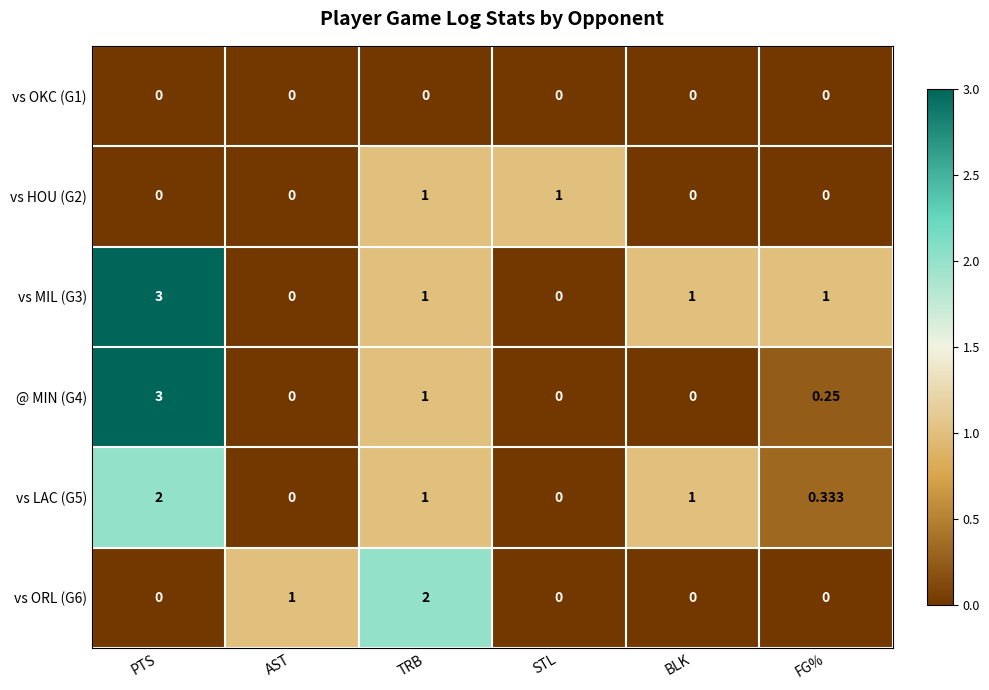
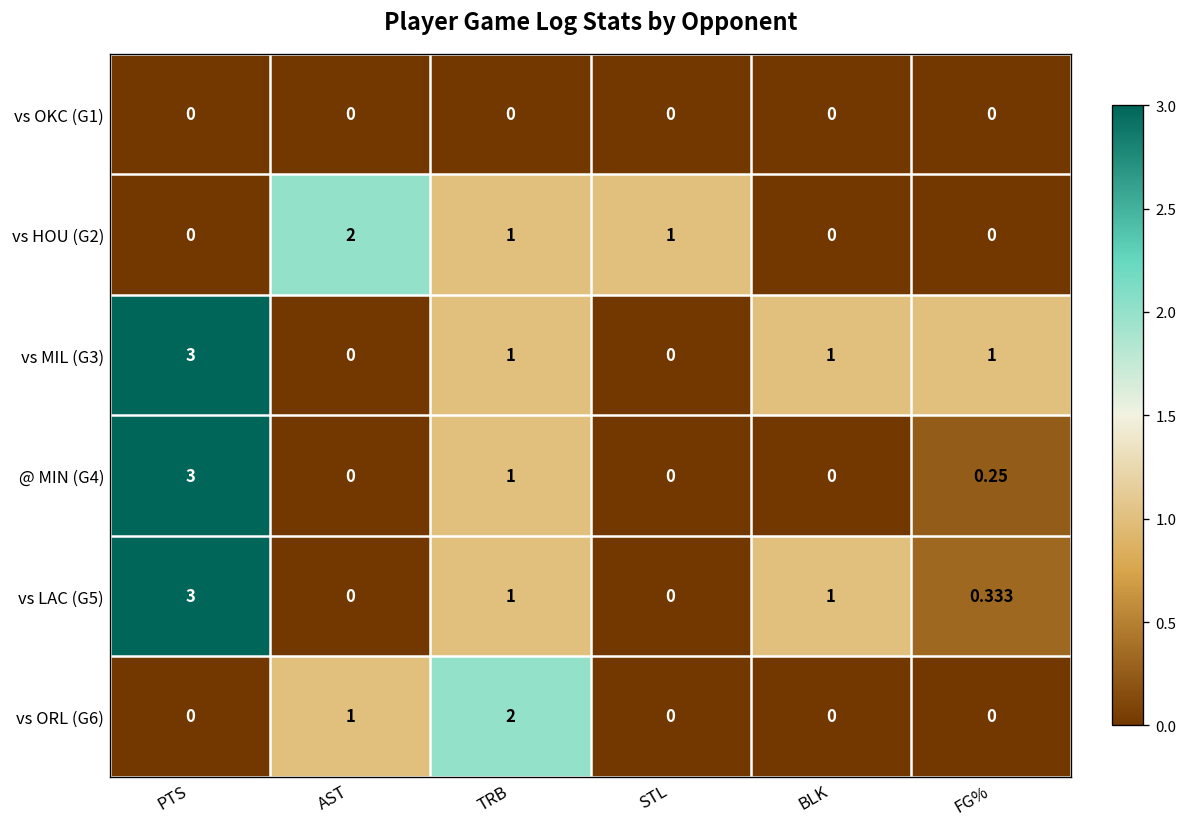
  {
    "vs OKC (G1)": {
      "PTS": 0,
      "AST": 0,
      "TRB": 0,
      "STL": 0,
      "BLK": 0,
      "FG%": 0
    },
    "vs HOU (G2)": {
      "PTS": 0,
-     "AST": 0,
+     "AST": 2,
      "TRB": 1,
      "STL": 1,
      "BLK": 0,
      "FG%": 0
    },
    "vs MIL (G3)": {
      "PTS": 3,
      "AST": 0,
      "TRB": 1,
      "STL": 0,
      "BLK": 1,
      "FG%": 1
    },
    "@ MIN (G4)": {
      "PTS": 3,
      "AST": 0,
      "TRB": 1,
      "STL": 0,
      "BLK": 0,
      "FG%": 0.25
    },
    "vs LAC (G5)": {
-     "PTS": 2,
+     "PTS": 3,
      "AST": 0,
      "TRB": 1,
      "STL": 0,
      "BLK": 1,
      "FG%": 0.333
    },
    "vs ORL (G6)": {
      "PTS": 0,
      "AST": 1,
      "TRB": 2,
      "STL": 0,
      "BLK": 0,
      "FG%": 0
    }
  }
